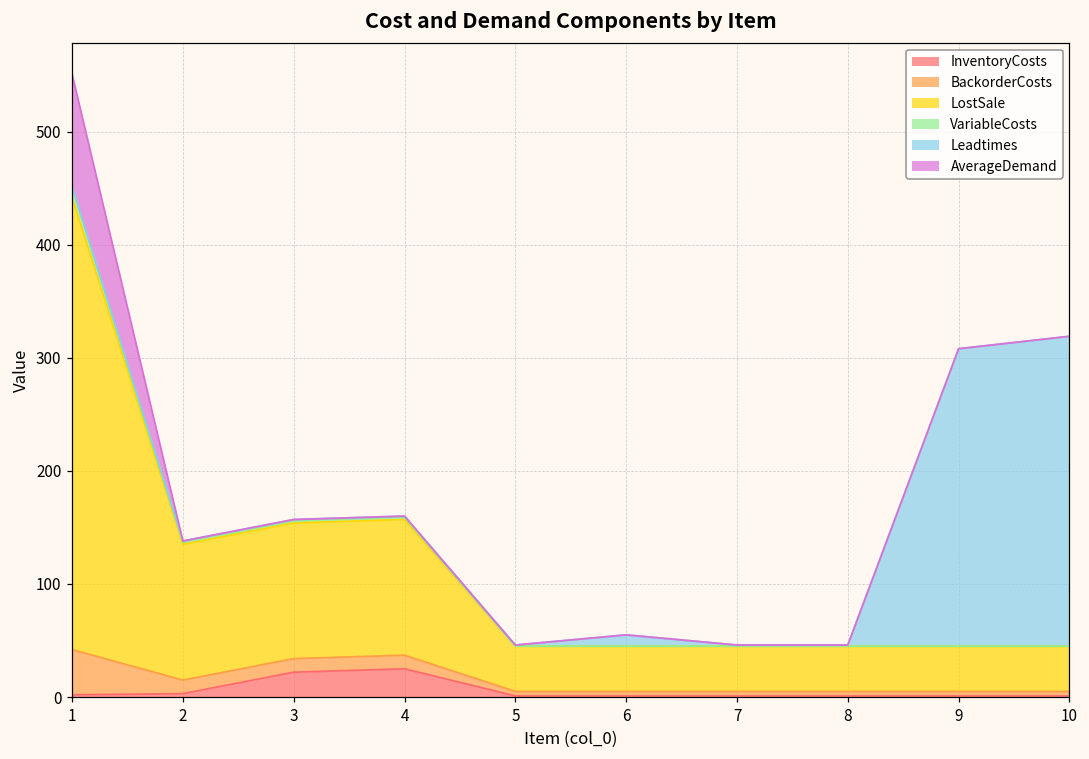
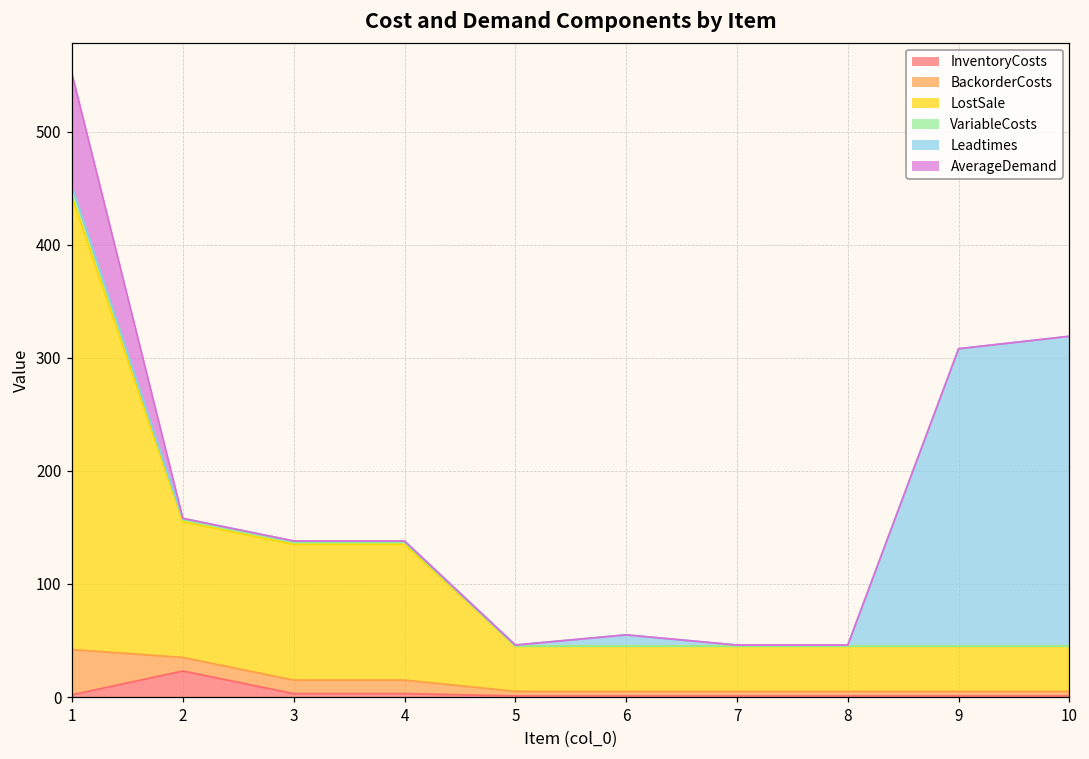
  {
    "InventoryCosts": {
      "1": 2,
-     "2": 3,
-     "3": 22,
-     "4": 25,
+     "2": 23,
+     "3": 3,
+     "4": 3,
      "5": 1,
      "6": 1,
      "7": 1,
      "8": 1,
      "9": 1,
      "10": 1
    },
    "BackorderCosts": {
      "1": 40,
      "2": 12,
      "3": 12,
      "4": 12,
      "5": 4,
      "6": 4,
      "7": 4,
      "8": 4,
      "9": 4,
      "10": 4
    },
    "LostSale": {
      "1": 400
    },
    "AverageDemand": {
      "1": 100
    }
  }
